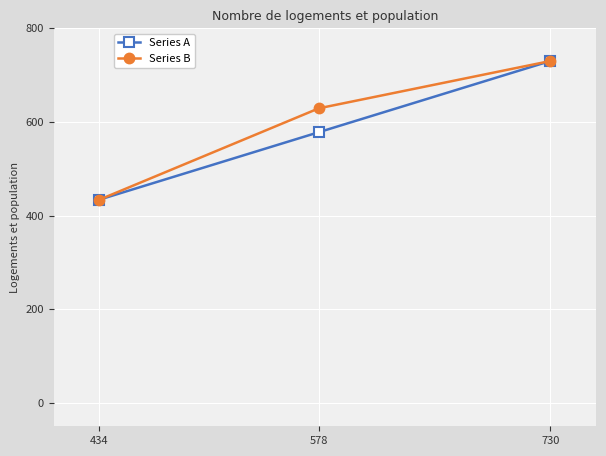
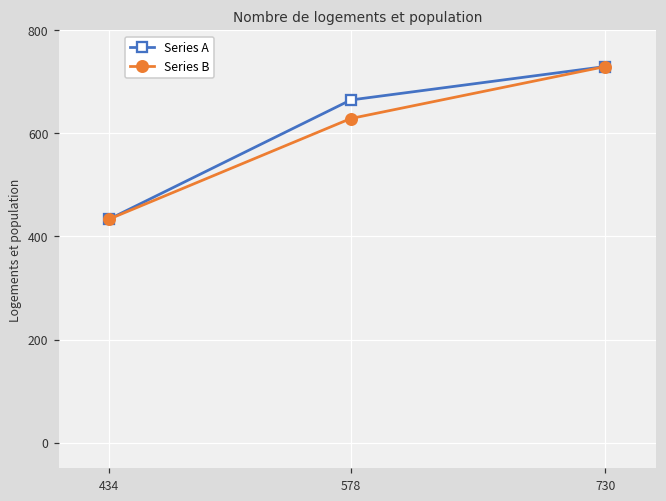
  {
    "Series A": {
-     "578": 580
+     "578": 670
    },
    "Series B": {
      "578": 630
    }
  }
